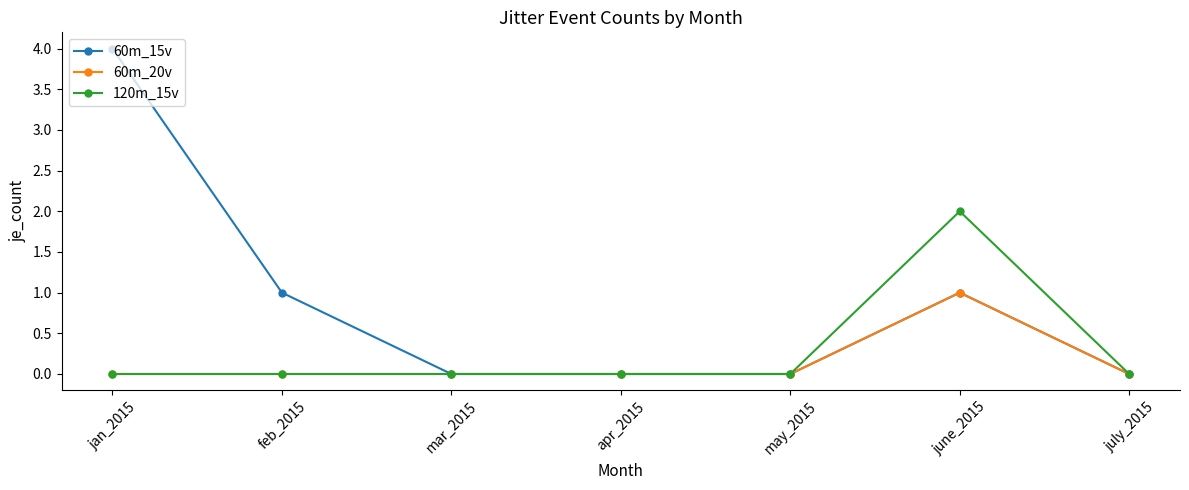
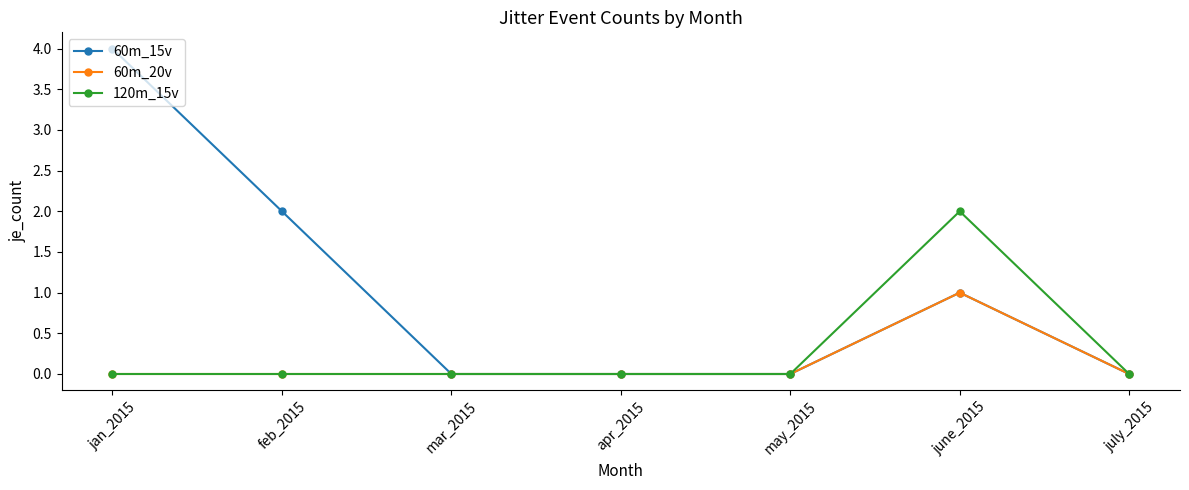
  {
    "60m_15v": {
-     "feb_2015": 1
+     "feb_2015": 2
    },
    "120m_15v": {
      "june_2015": 2
    }
  }
